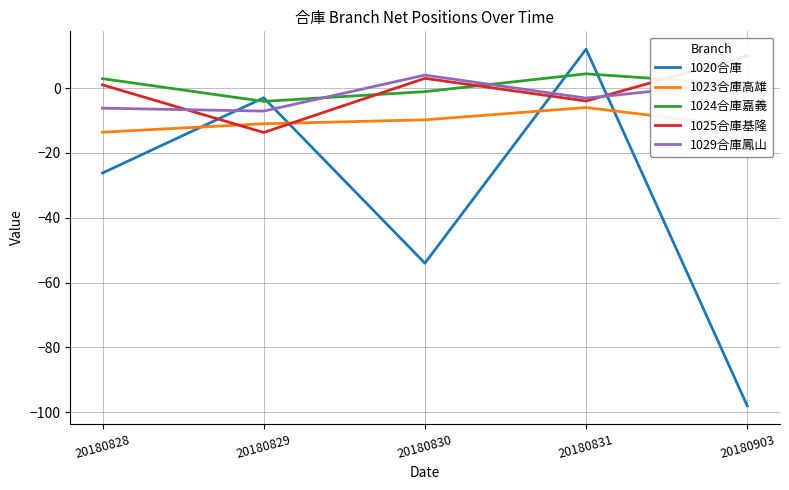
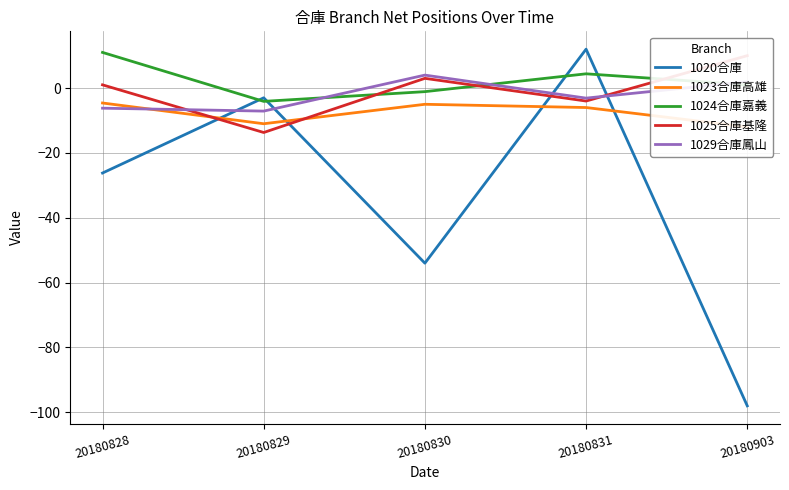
  {
    "1020合庫": {
      "20180828": -26,
      "20180829": -3,
      "20180830": -54,
      "20180831": 12,
      "20180903": -98
    },
    "1023合庫高雄": {
-     "20180828": -14,
+     "20180828": -5,
      "20180829": -11,
-     "20180830": -10,
+     "20180830": -5,
      "20180831": -6
    },
    "1024合庫嘉義": {
-     "20180828": 3,
+     "20180828": 11,
      "20180829": -4,
      "20180830": -1,
      "20180831": 4
    },
    "1025合庫基隆": {
      "20180828": 1,
      "20180829": -14,
      "20180830": 3,
      "20180831": -4
    },
    "1029合庫鳳山": {
      "20180828": -6,
      "20180829": -7,
      "20180830": 4,
      "20180831": -3
    }
  }
